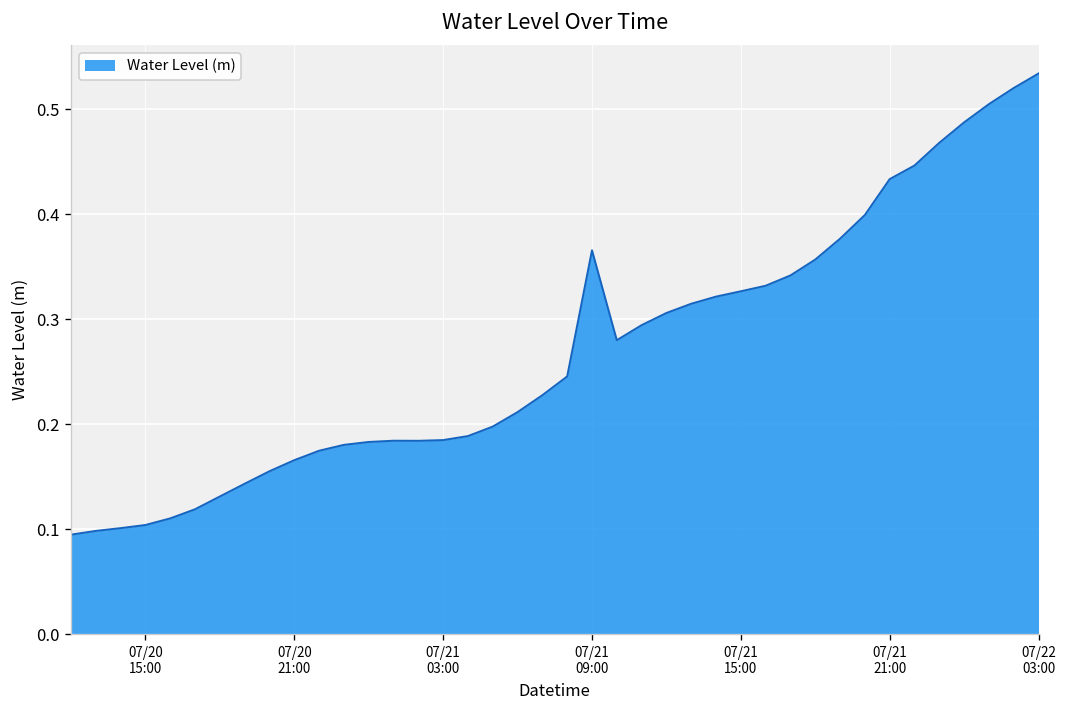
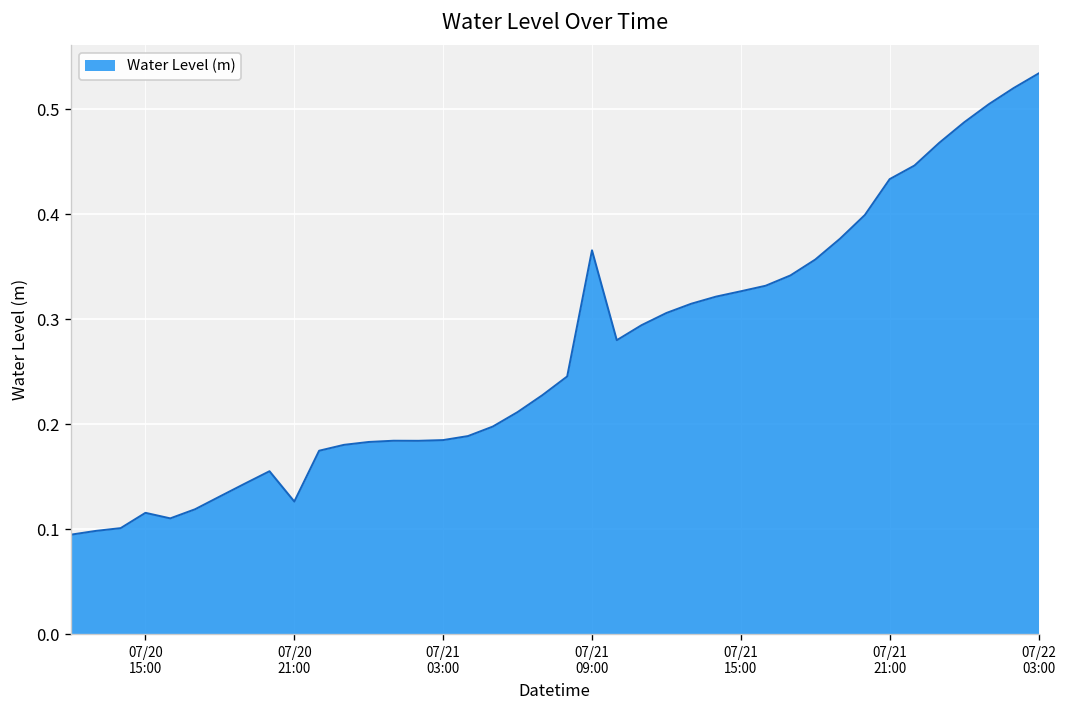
  {
-   "07/20 15:00": 0.10,
-   "07/20 21:00": 0.17,
+   "07/20 15:00": 0.12,
+   "07/20 21:00": 0.13,
    "07/21 03:00": 0.18,
    "07/21 09:00": 0.37,
    "07/21 15:00": 0.33,
    "07/21 21:00": 0.43,
    "07/22 03:00": 0.53
  }
